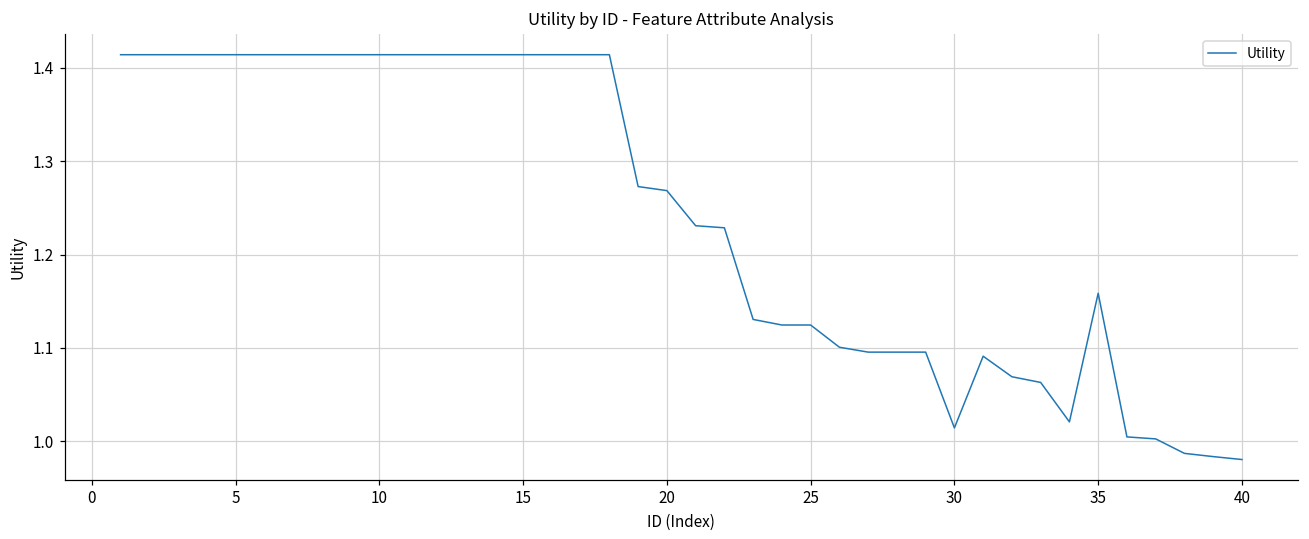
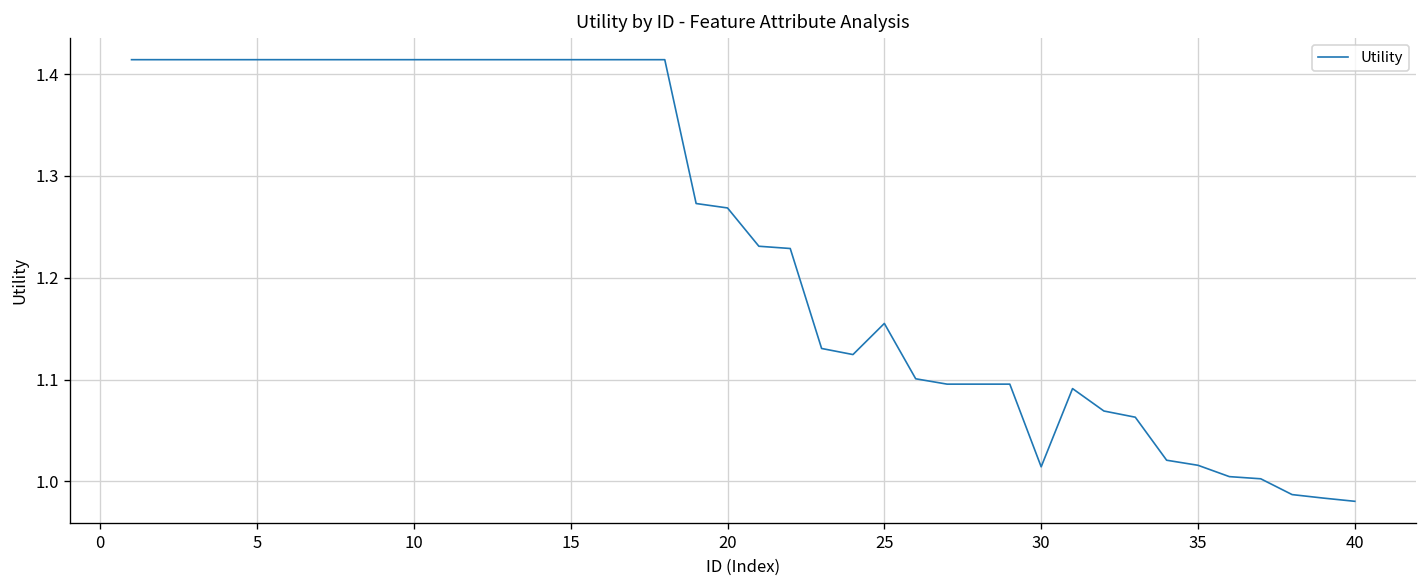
  {
    "5": 1.41,
    "10": 1.41,
    "15": 1.41,
    "20": 1.27,
-   "25": 1.12,
+   "25": 1.16,
    "30": 1.01,
-   "35": 1.16,
+   "35": 1.02,
    "40": 0.98
  }
